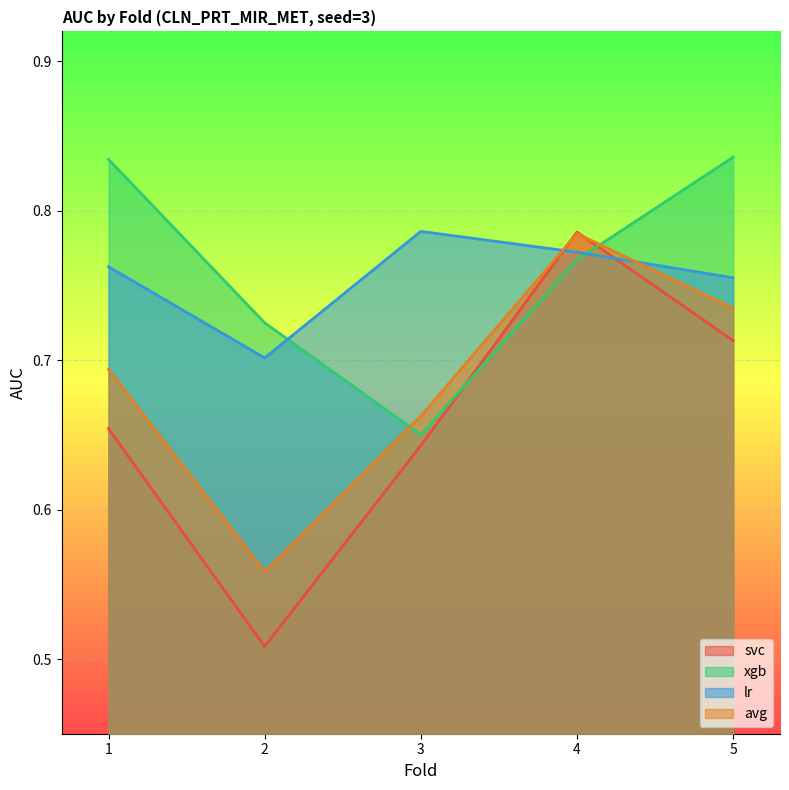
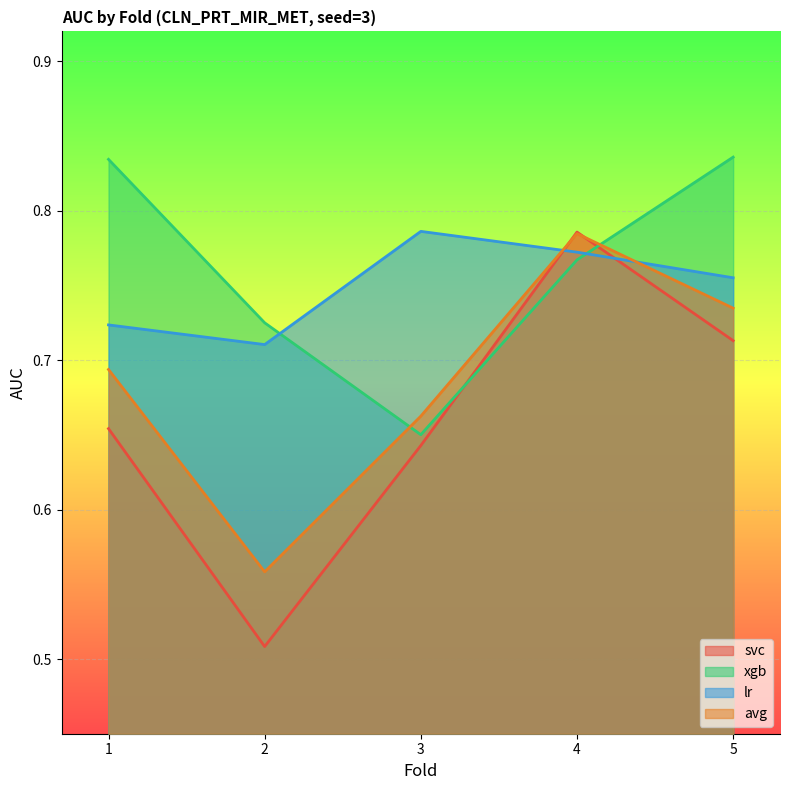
  {
    "xgb": {
      "1": 0.834,
      "2": 0.725,
      "3": 0.650,
      "4": 0.767,
      "5": 0.836
    },
    "lr": {
-     "1": 0.763,
-     "2": 0.701,
+     "1": 0.724,
+     "2": 0.710,
      "3": 0.786,
      "4": 0.772,
      "5": 0.755
    }
  }
